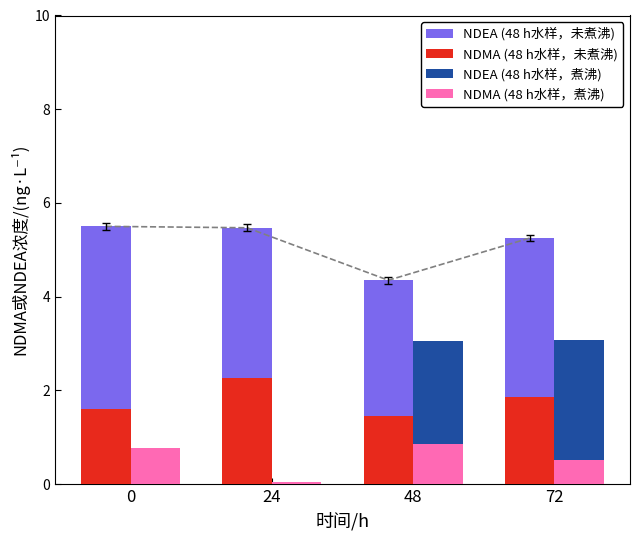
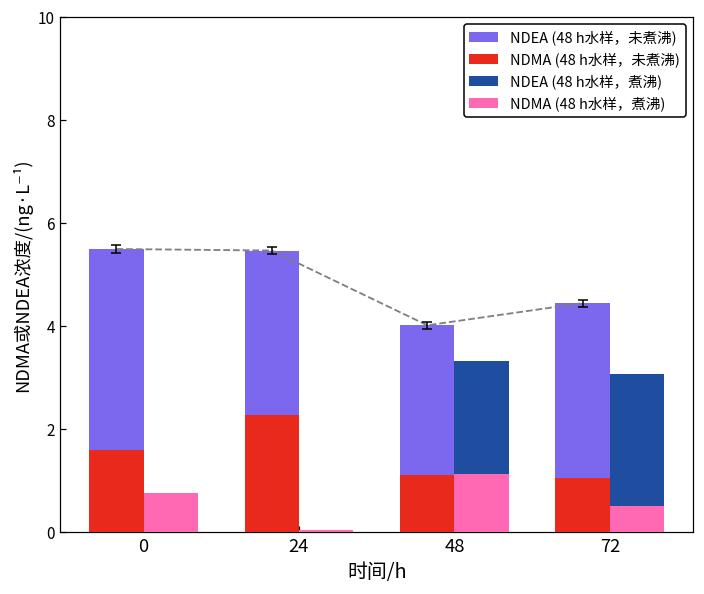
  {
    "NDMA (48 h水样，未煮沸)": {
      "0": 1.6,
      "24": 2.3,
-     "48": 1.5,
-     "72": 1.9
+     "48": 1.1,
+     "72": 1.1
    },
    "NDEA (48 h水样，未煮沸)": {
      "0": 3.9,
      "24": 3.2,
      "48": 2.9,
      "72": 3.4
    },
    "NDMA (48 h水样，煮沸)": {
      "0": 0.8,
-     "48": 0.9,
+     "48": 1.1,
      "72": 0.5
    }
  }
